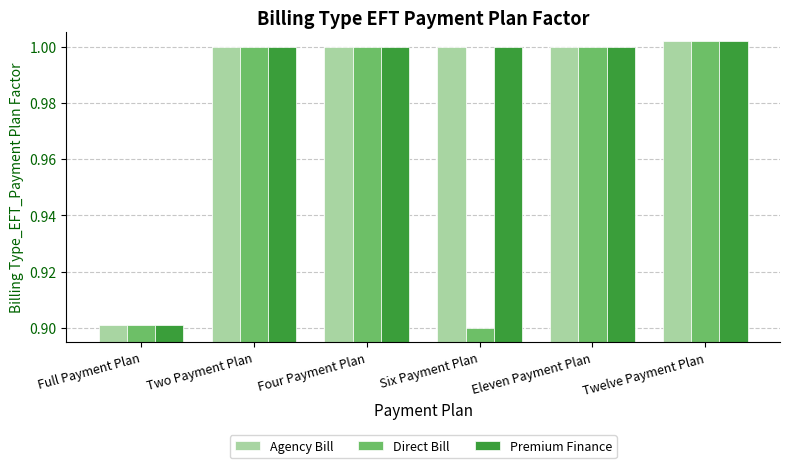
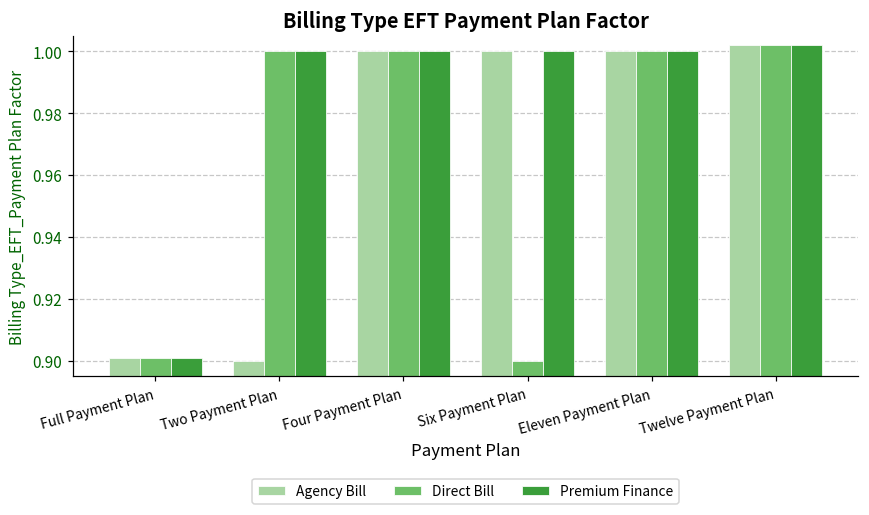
  {
    "Agency Bill": {
      "Full Payment Plan": 0.901,
-     "Two Payment Plan": 1.0,
+     "Two Payment Plan": 0.9,
      "Four Payment Plan": 1.0,
      "Six Payment Plan": 1.0,
      "Eleven Payment Plan": 1.0,
      "Twelve Payment Plan": 1.002
    },
    "Direct Bill": {
      "Full Payment Plan": 0.901,
      "Two Payment Plan": 1.0,
      "Four Payment Plan": 1.0,
      "Six Payment Plan": 0.9,
      "Eleven Payment Plan": 1.0,
      "Twelve Payment Plan": 1.002
    },
    "Premium Finance": {
      "Full Payment Plan": 0.901,
      "Two Payment Plan": 1.0,
      "Four Payment Plan": 1.0,
      "Six Payment Plan": 1.0,
      "Eleven Payment Plan": 1.0,
      "Twelve Payment Plan": 1.002
    }
  }
